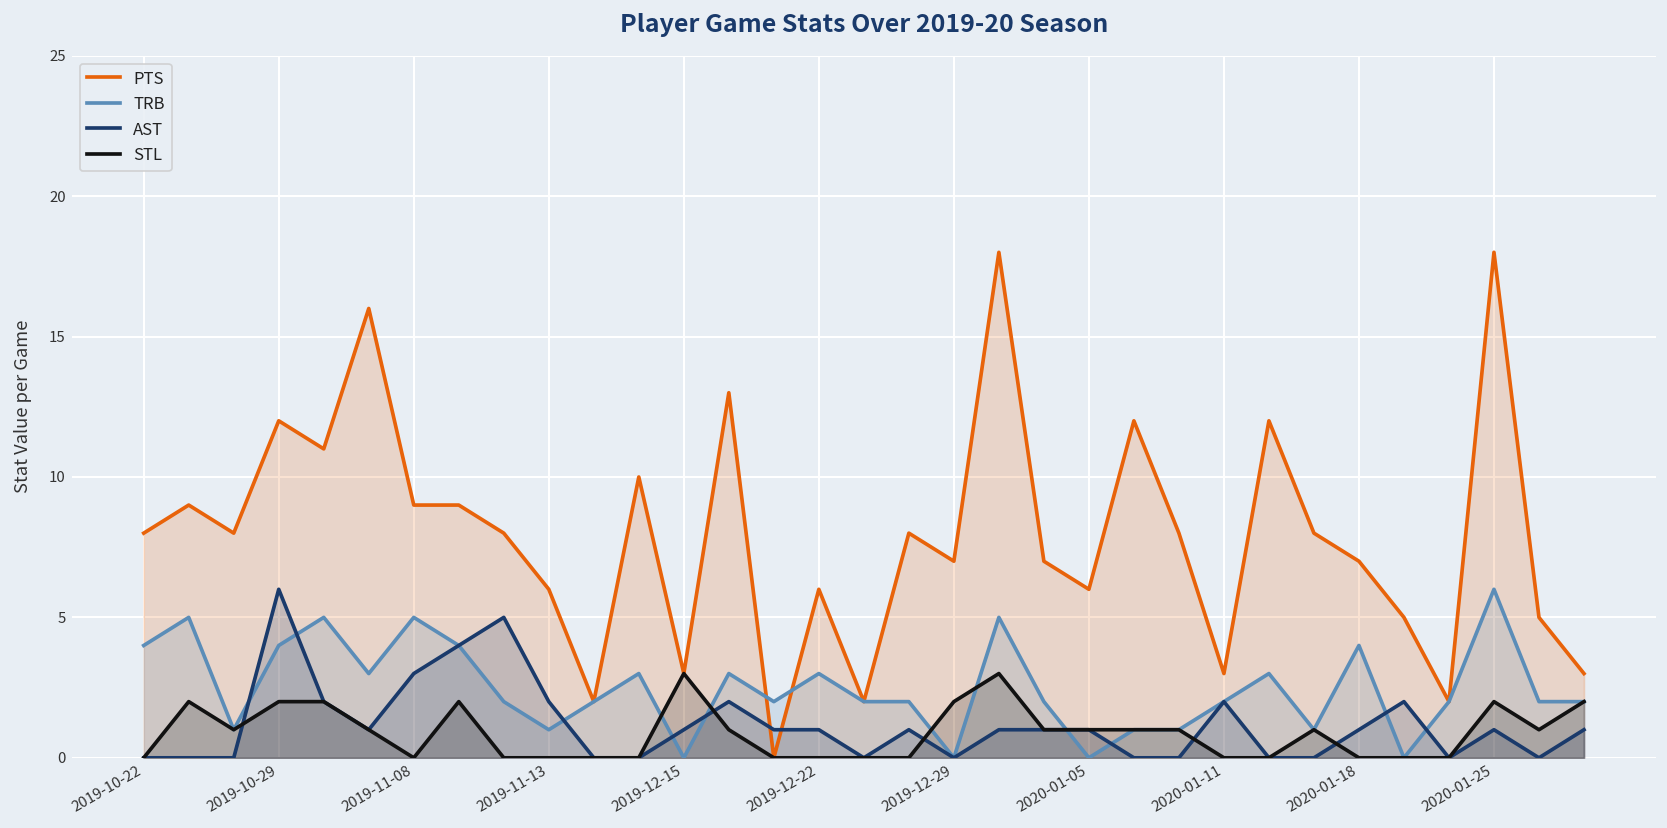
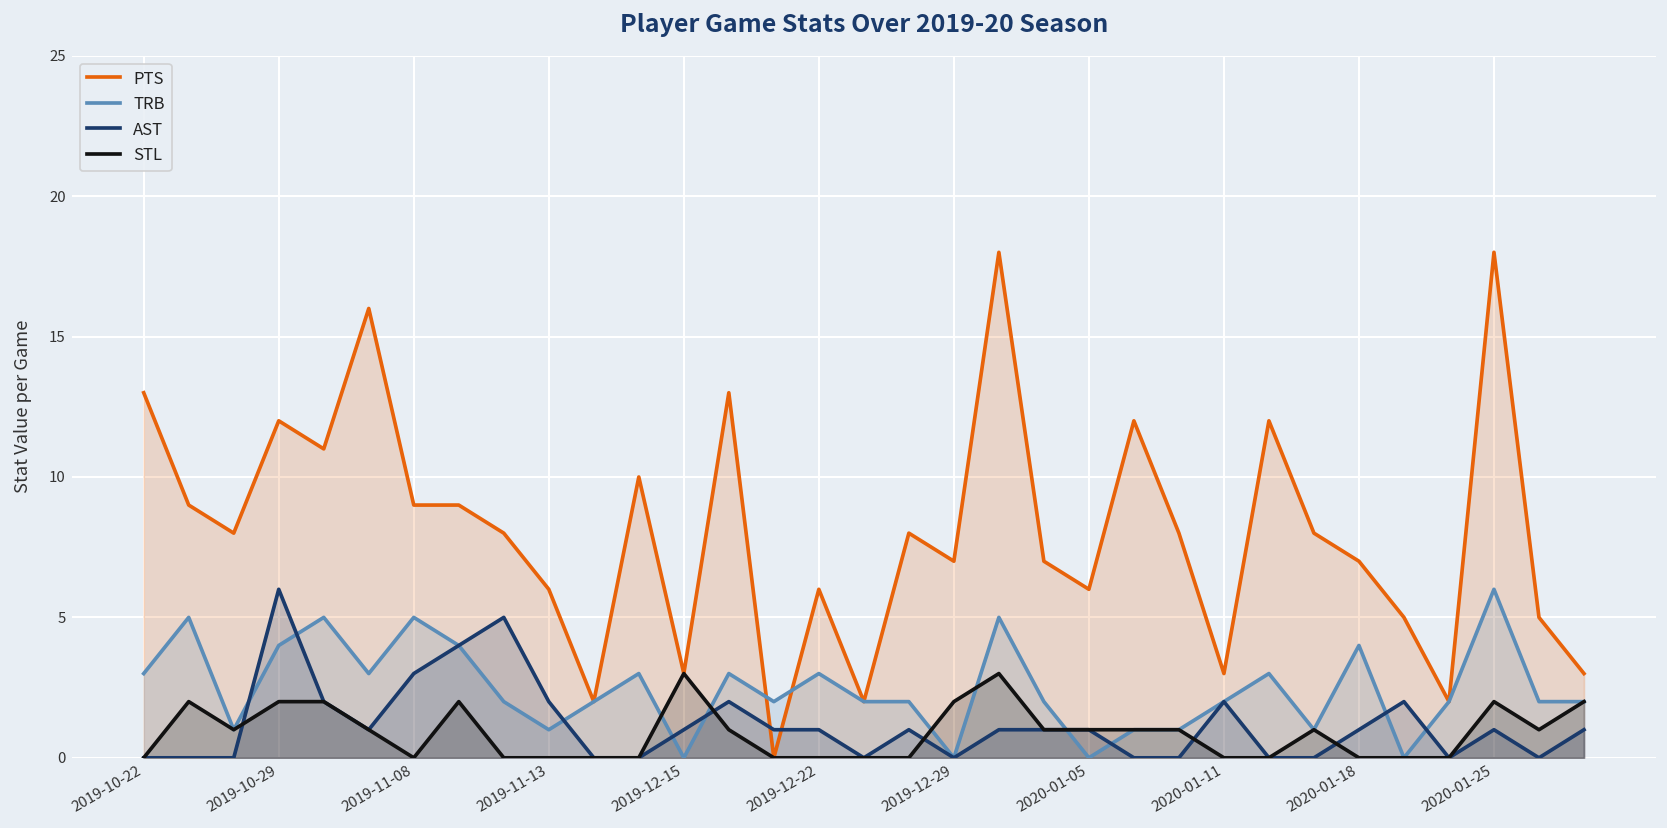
  {
    "PTS": {
-     "2019-10-22": 8,
+     "2019-10-22": 13,
      "2019-10-29": 12,
      "2019-11-08": 9,
      "2019-11-13": 6,
      "2019-12-22": 6,
      "2019-12-29": 7,
      "2020-01-05": 6,
      "2020-01-11": 3,
      "2020-01-18": 7,
      "2020-01-25": 18
    },
    "TRB": {
-     "2019-10-22": 4,
+     "2019-10-22": 3,
      "2019-10-29": 4,
      "2019-11-08": 5,
      "2019-11-13": 1,
      "2019-12-15": 0,
      "2019-12-22": 3,
      "2020-01-05": 0,
      "2020-01-18": 4,
      "2020-01-25": 6
    },
    "AST": {
      "2019-10-29": 6,
      "2019-11-08": 3,
      "2019-11-13": 2,
      "2019-12-15": 1,
      "2019-12-22": 1,
      "2020-01-18": 1,
      "2020-01-25": 1
    },
    "STL": {
      "2019-10-29": 2,
      "2019-11-08": 0,
      "2019-11-13": 0,
      "2019-12-22": 0,
      "2019-12-29": 2,
      "2020-01-11": 0,
      "2020-01-18": 0,
      "2020-01-25": 2
    }
  }
